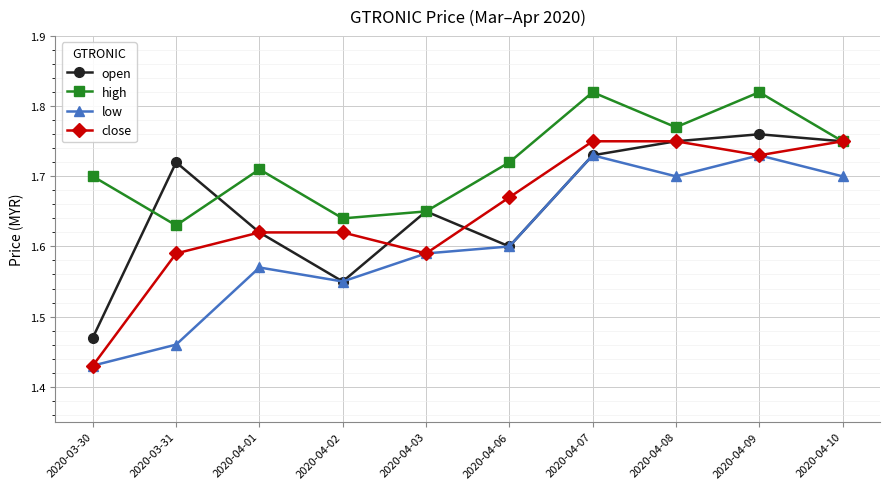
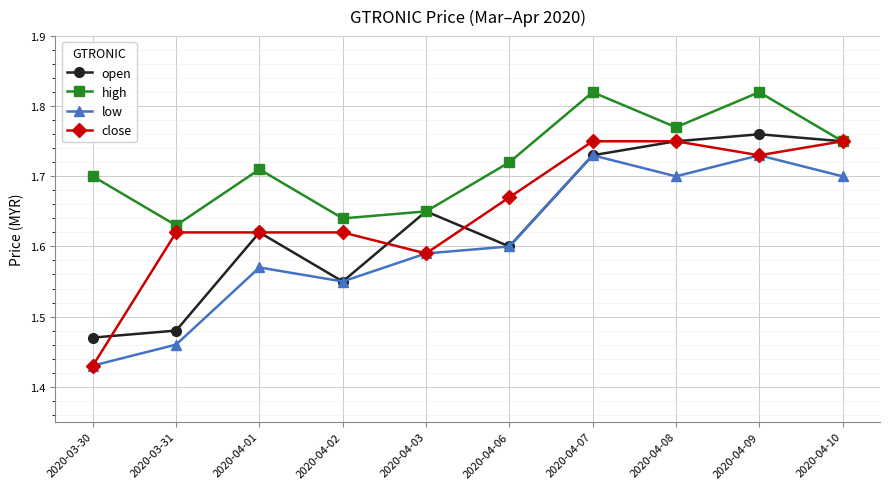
  {
    "open": {
      "2020-03-30": 1.47,
-     "2020-03-31": 1.72,
+     "2020-03-31": 1.48,
      "2020-04-09": 1.76
    },
    "high": {
      "2020-03-30": 1.70,
      "2020-03-31": 1.63,
      "2020-04-01": 1.71,
      "2020-04-02": 1.64,
      "2020-04-06": 1.72,
      "2020-04-07": 1.82,
      "2020-04-08": 1.77,
      "2020-04-09": 1.82
    },
    "low": {
      "2020-03-31": 1.46,
      "2020-04-01": 1.57,
      "2020-04-08": 1.70,
      "2020-04-10": 1.70
    },
    "close": {
-     "2020-03-31": 1.59,
+     "2020-03-31": 1.62,
      "2020-04-02": 1.62,
      "2020-04-06": 1.67,
      "2020-04-07": 1.75
    }
  }
